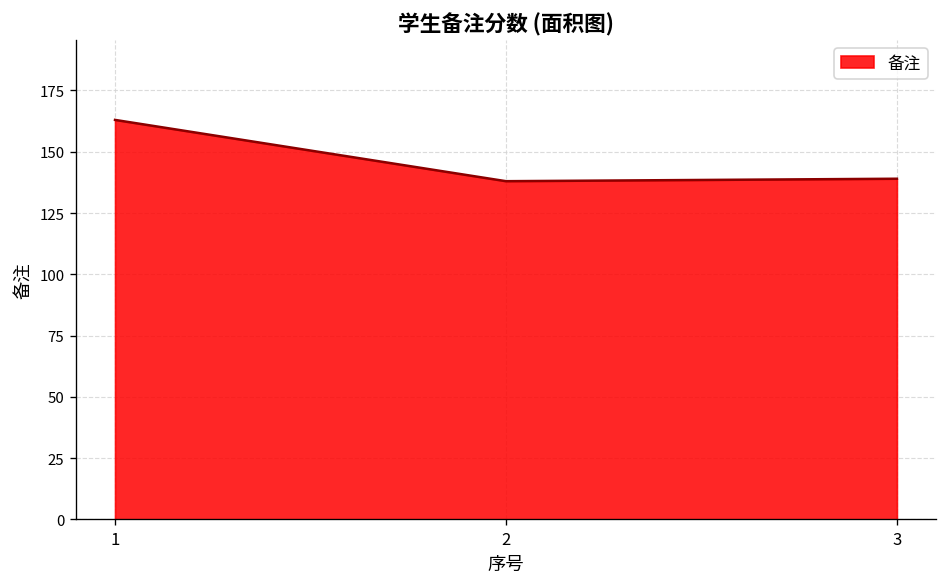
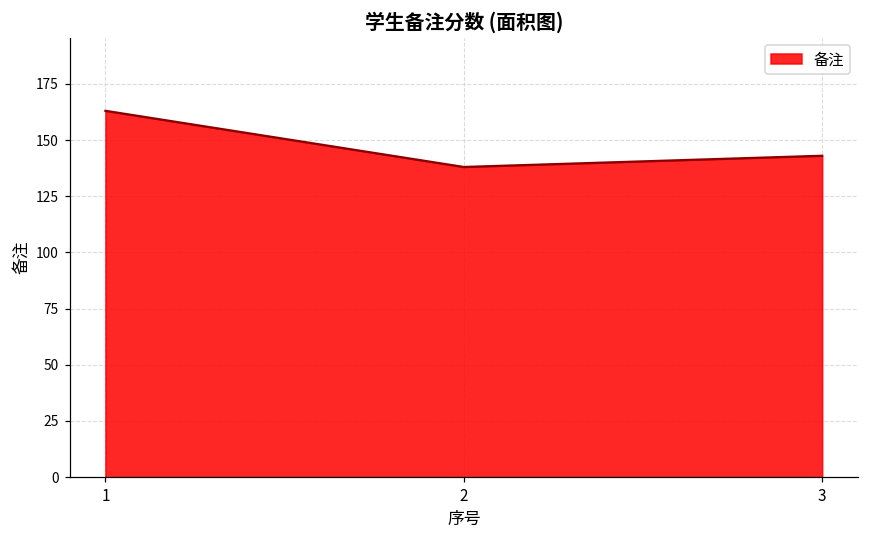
  {
    "1": 163,
    "2": 138,
-   "3": 139
+   "3": 143
  }
